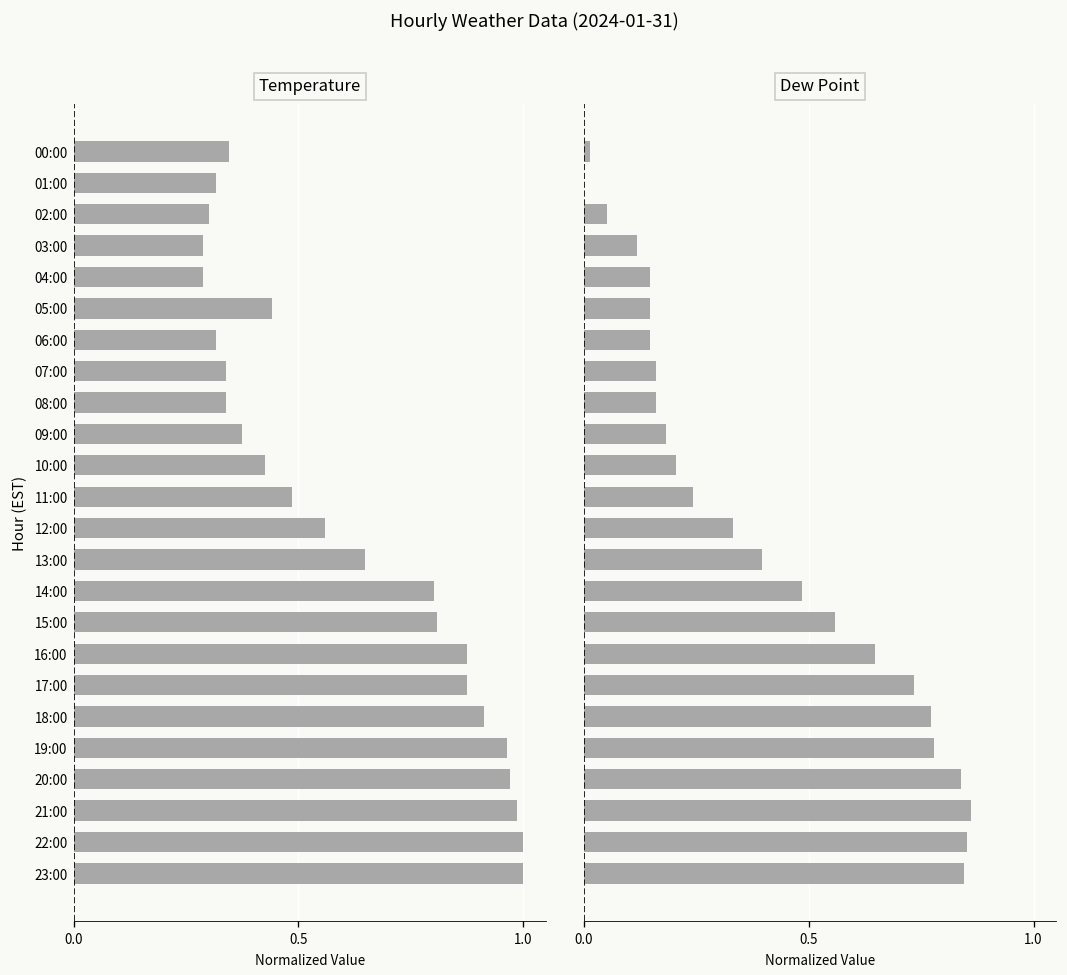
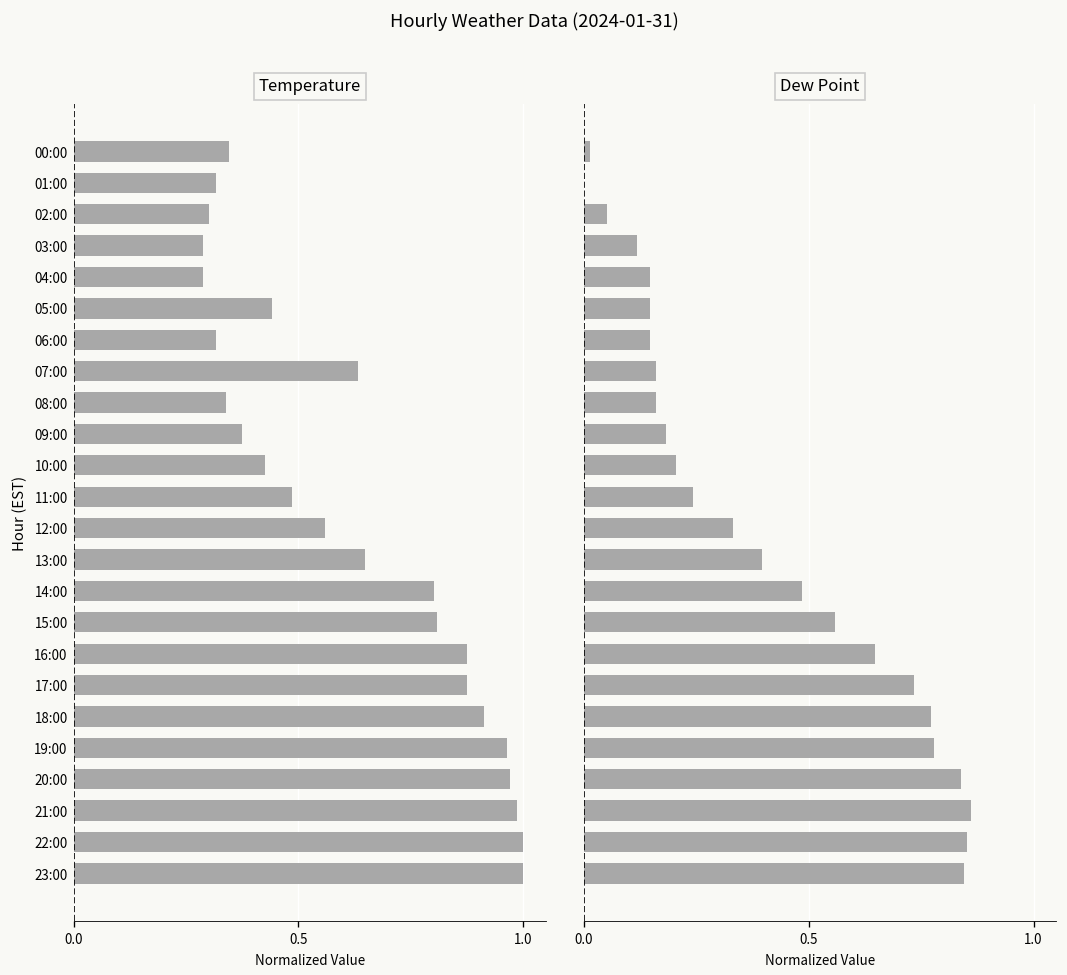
  {
    "Temperature": {
      "00:00": 0.35,
      "01:00": 0.32,
      "02:00": 0.30,
      "03:00": 0.29,
      "04:00": 0.29,
      "05:00": 0.44,
      "06:00": 0.32,
-     "07:00": 0.34,
+     "07:00": 0.63,
      "08:00": 0.34,
      "09:00": 0.38,
      "10:00": 0.43,
      "11:00": 0.49,
      "12:00": 0.56,
      "13:00": 0.65,
      "14:00": 0.80,
      "15:00": 0.81,
      "16:00": 0.87,
      "17:00": 0.87,
      "18:00": 0.91,
      "19:00": 0.96,
      "20:00": 0.97,
      "21:00": 0.99,
      "22:00": 1.00,
      "23:00": 1.00
    }
  }
